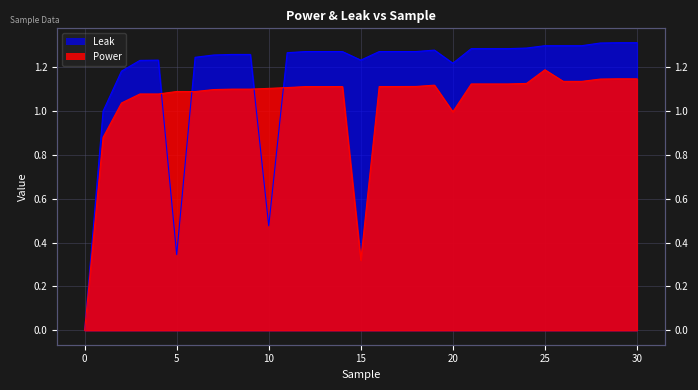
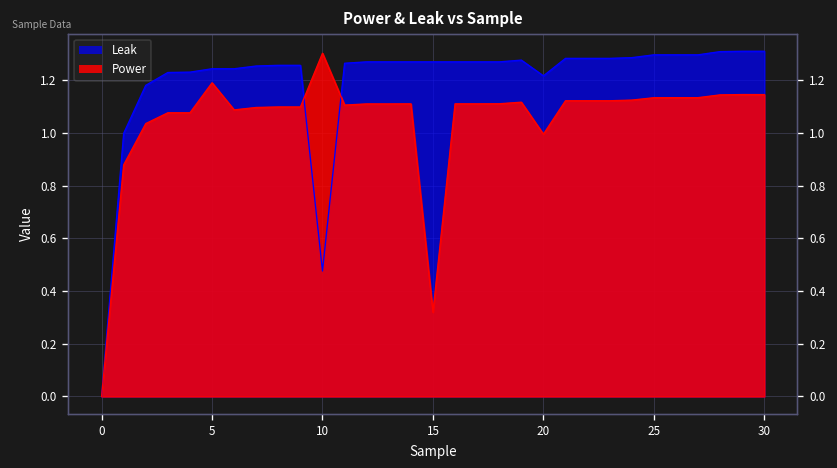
  {
    "Leak": {
-     "5": 0.35,
+     "5": 1.24,
      "10": 0.48,
-     "15": 1.23,
+     "15": 1.27,
      "20": 1.22,
      "25": 1.30,
      "30": 1.31
    },
    "Power": {
-     "5": 1.09,
-     "10": 1.10,
+     "5": 1.19,
+     "10": 1.30,
      "15": 0.32,
      "20": 1.00,
-     "25": 1.19,
+     "25": 1.13,
      "30": 1.15
    }
  }
